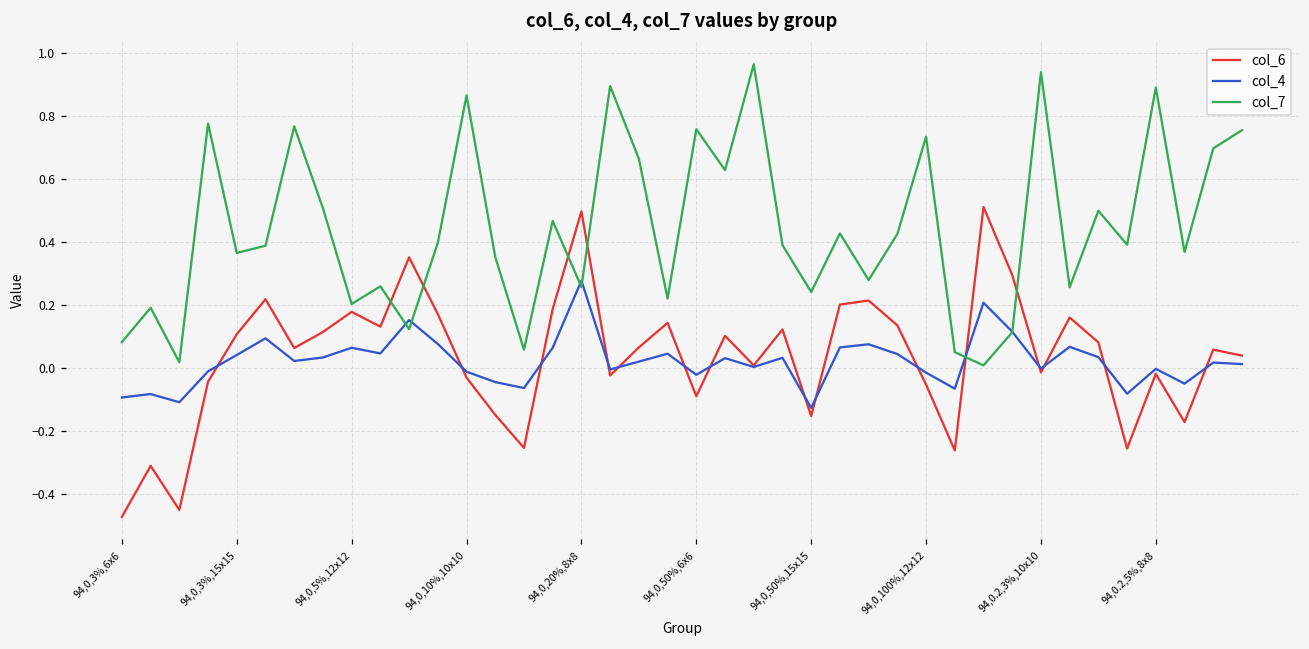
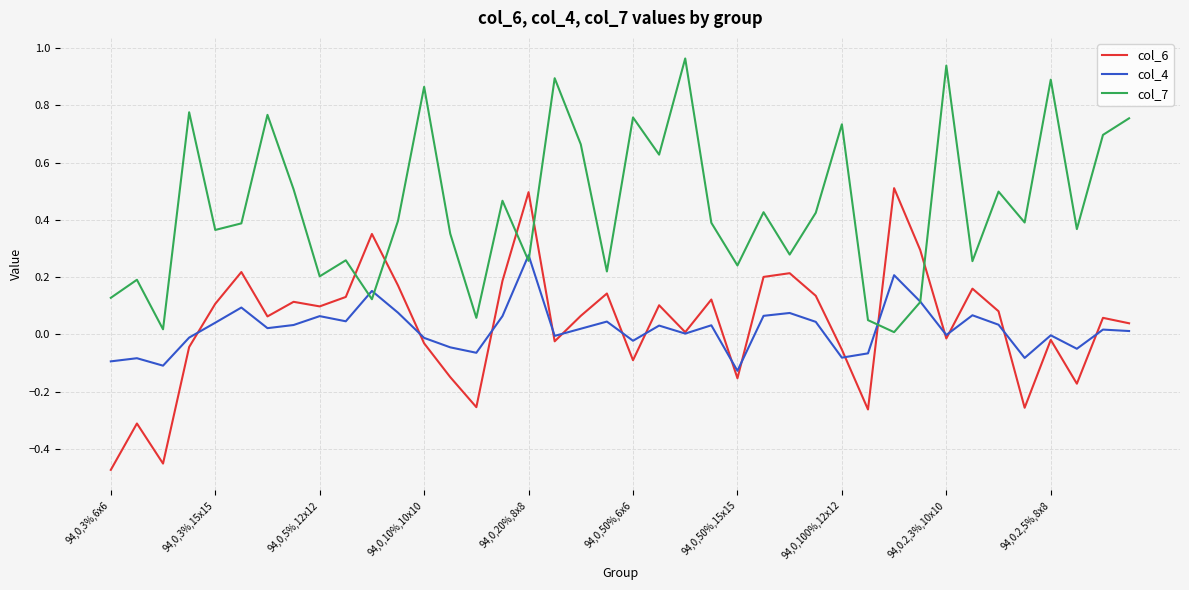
  {
    "col_6": {
      "94,0,3%,6x6": -0.47,
      "94,0,3%,15x15": 0.11,
-     "94,0,5%,12x12": 0.18,
+     "94,0,5%,12x12": 0.10,
      "94,0,10%,10x10": -0.03,
      "94,0,20%,8x8": 0.50,
      "94,0,50%,6x6": -0.09,
      "94,0,50%,15x15": -0.15,
      "94,0,100%,12x12": -0.05,
      "94,0.2,3%,10x10": -0.01,
      "94,0.2,5%,8x8": -0.02
    },
    "col_4": {
      "94,0,3%,6x6": -0.09,
      "94,0,3%,15x15": 0.04,
      "94,0,5%,12x12": 0.06,
      "94,0,10%,10x10": -0.01,
      "94,0,20%,8x8": 0.28,
      "94,0,50%,6x6": -0.02,
      "94,0,50%,15x15": -0.13,
-     "94,0,100%,12x12": -0.02,
+     "94,0,100%,12x12": -0.08,
      "94,0.2,3%,10x10": 0.00,
      "94,0.2,5%,8x8": 0.00
    },
    "col_7": {
-     "94,0,3%,6x6": 0.08,
+     "94,0,3%,6x6": 0.13,
      "94,0,3%,15x15": 0.37,
      "94,0,5%,12x12": 0.20,
      "94,0,10%,10x10": 0.87,
      "94,0,20%,8x8": 0.26,
      "94,0,50%,6x6": 0.76,
      "94,0,50%,15x15": 0.24,
      "94,0,100%,12x12": 0.73,
      "94,0.2,3%,10x10": 0.94,
      "94,0.2,5%,8x8": 0.89
    }
  }
